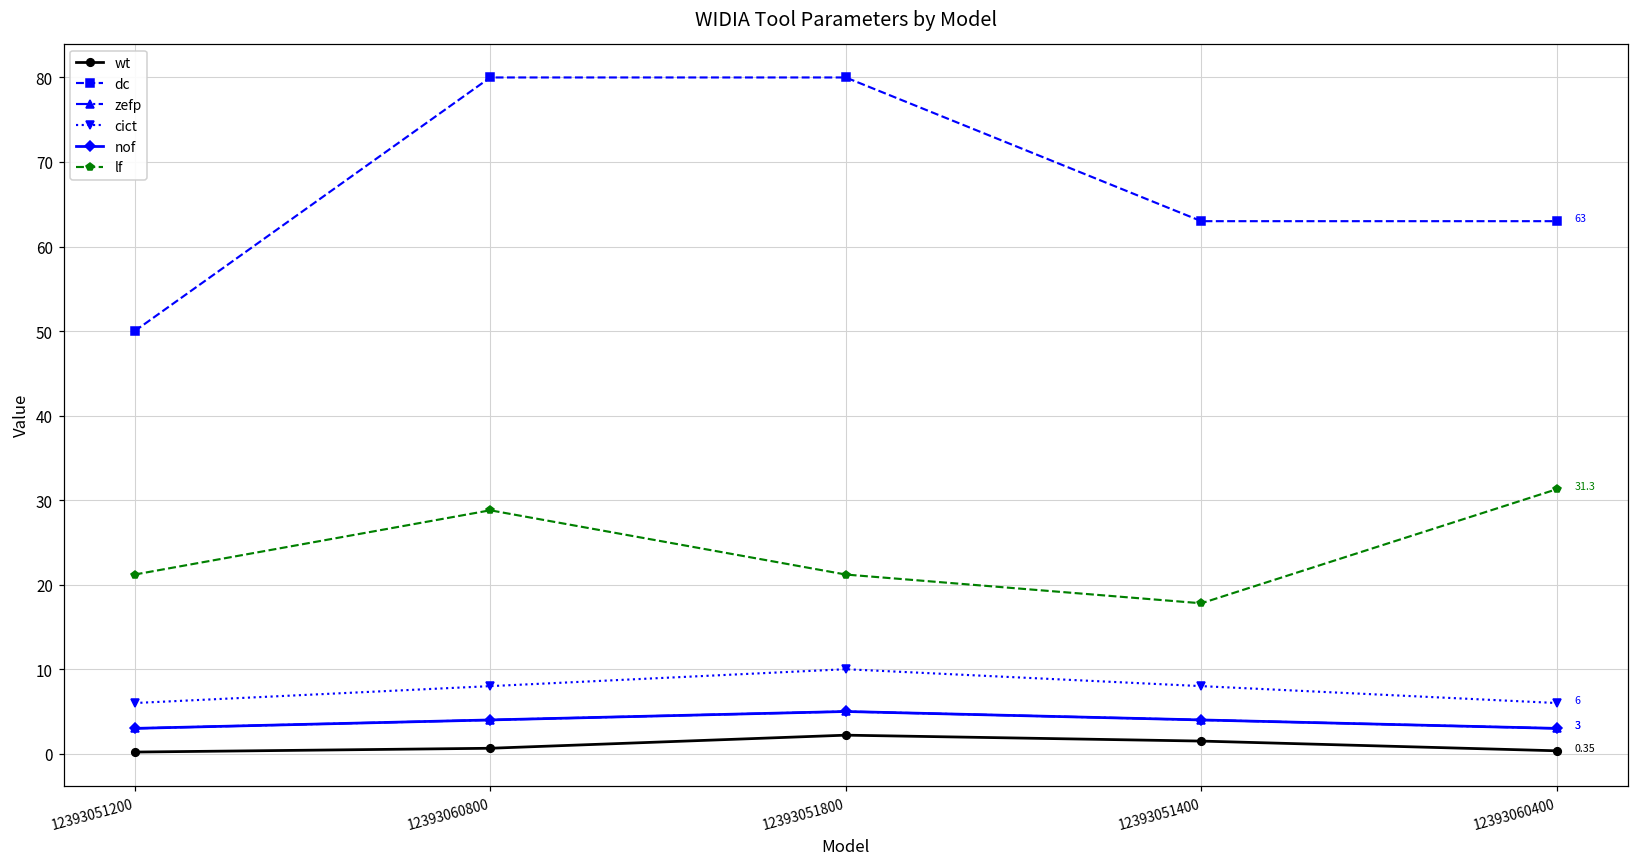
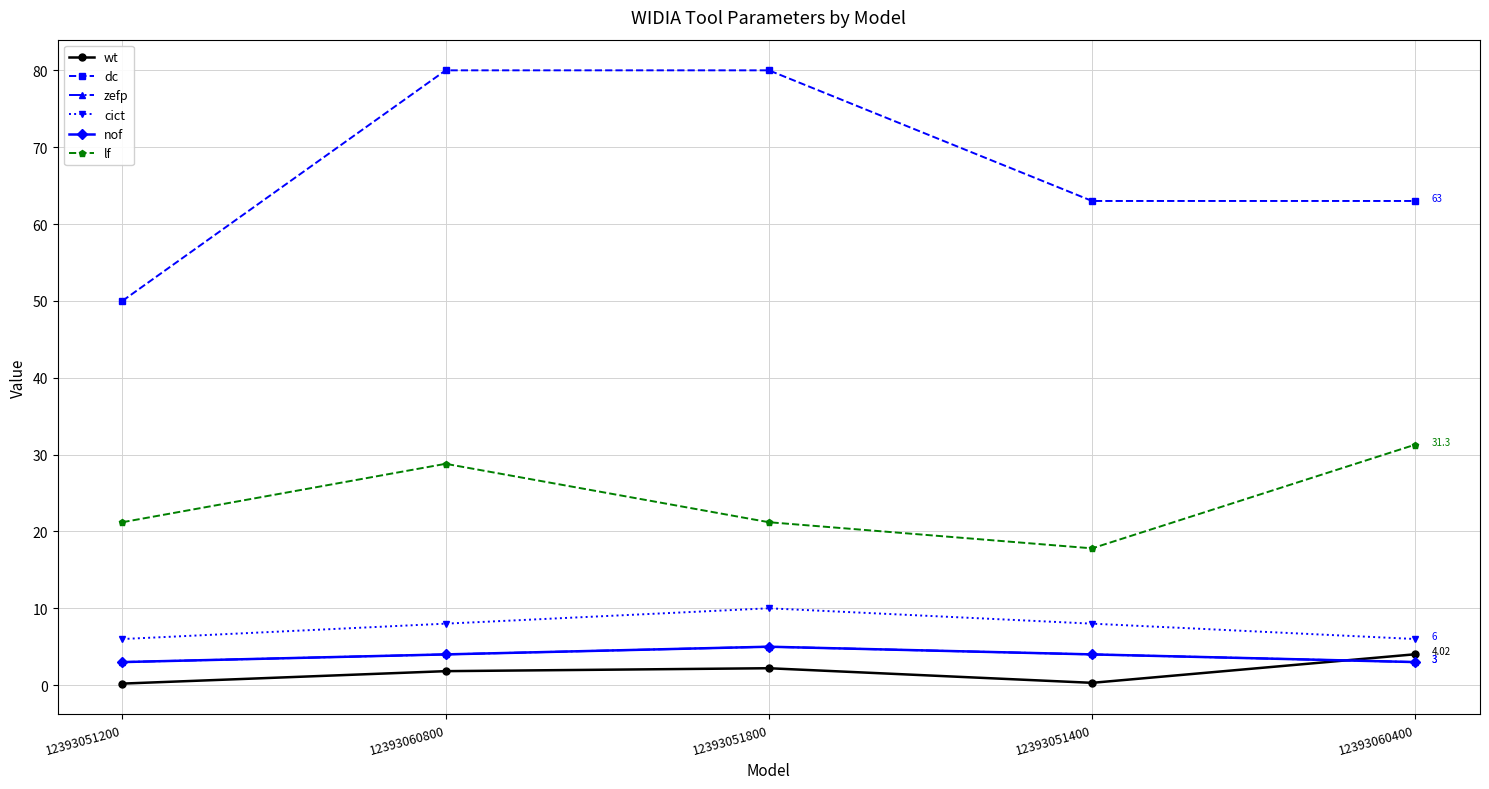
  {
    "wt": {
-     "12393060800": 1,
-     "12393051400": 2,
-     "12393060400": 0.35
+     "12393060800": 2,
+     "12393051400": 0,
+     "12393060400": 4.02
    },
    "lf": {
      "12393060400": 31.3
    }
  }
